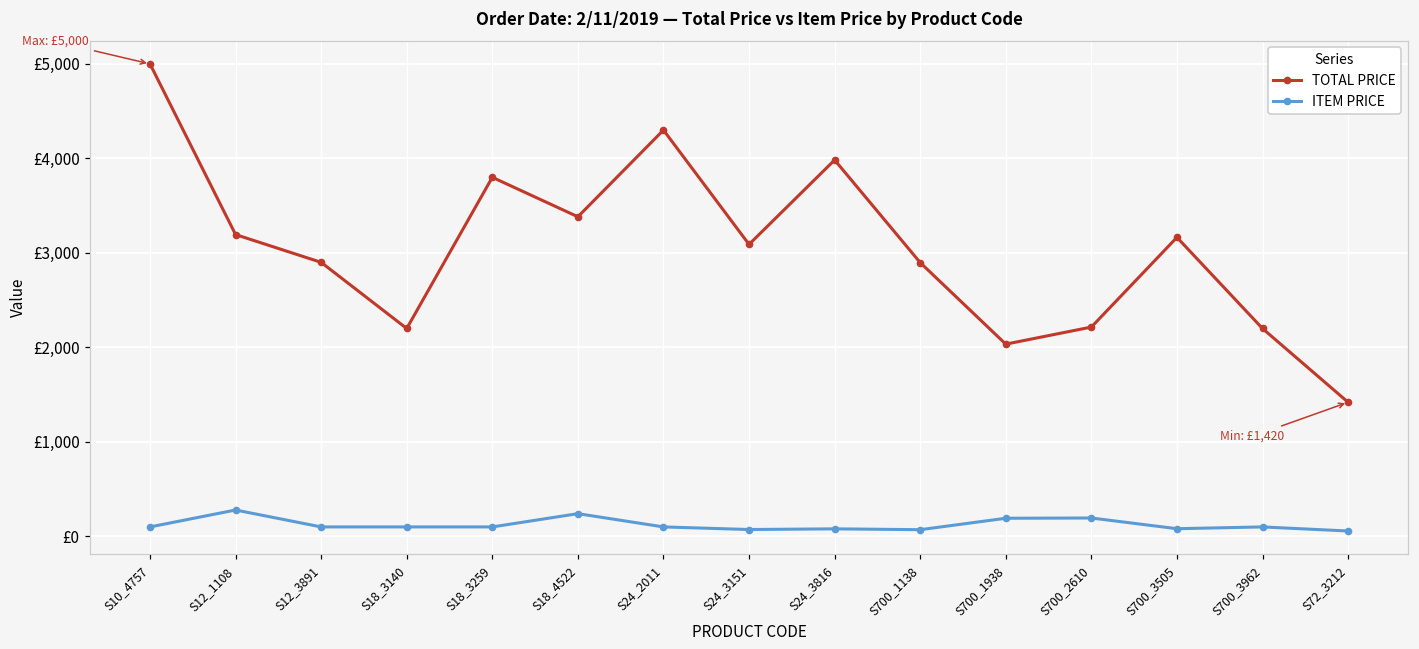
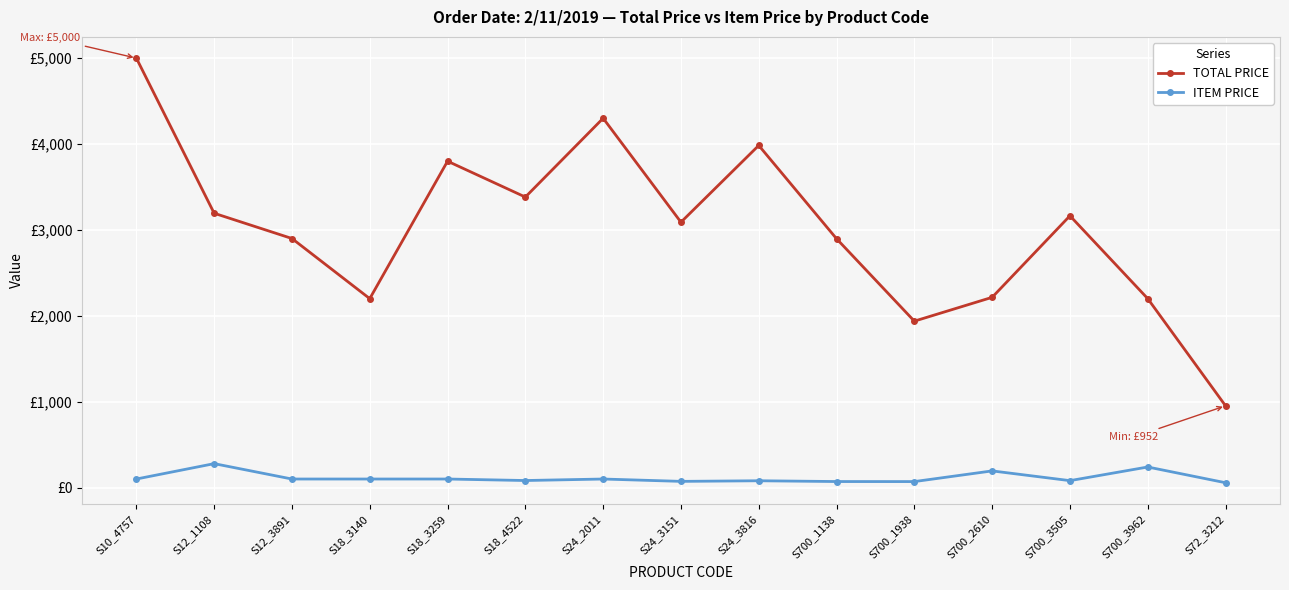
  {
    "TOTAL PRICE": {
      "S10_4757": "£5,000",
-     "S700_1938": "£2,000",
-     "S72_3212": "£1,420"
+     "S700_1938": "£1,900",
+     "S72_3212": "£952"
    },
    "ITEM PRICE": {
      "S10_4757": "£100",
      "S12_1108": "£300",
      "S12_3891": "£100",
      "S18_3140": "£100",
      "S18_3259": "£100",
-     "S18_4522": "£200",
+     "S18_4522": "£100",
      "S24_2011": "£100",
      "S24_3151": "£100",
      "S24_3816": "£100",
      "S700_1138": "£100",
-     "S700_1938": "£200",
+     "S700_1938": "£100",
      "S700_2610": "£200",
      "S700_3505": "£100",
-     "S700_3962": "£100",
+     "S700_3962": "£200",
      "S72_3212": "£100"
    }
  }
